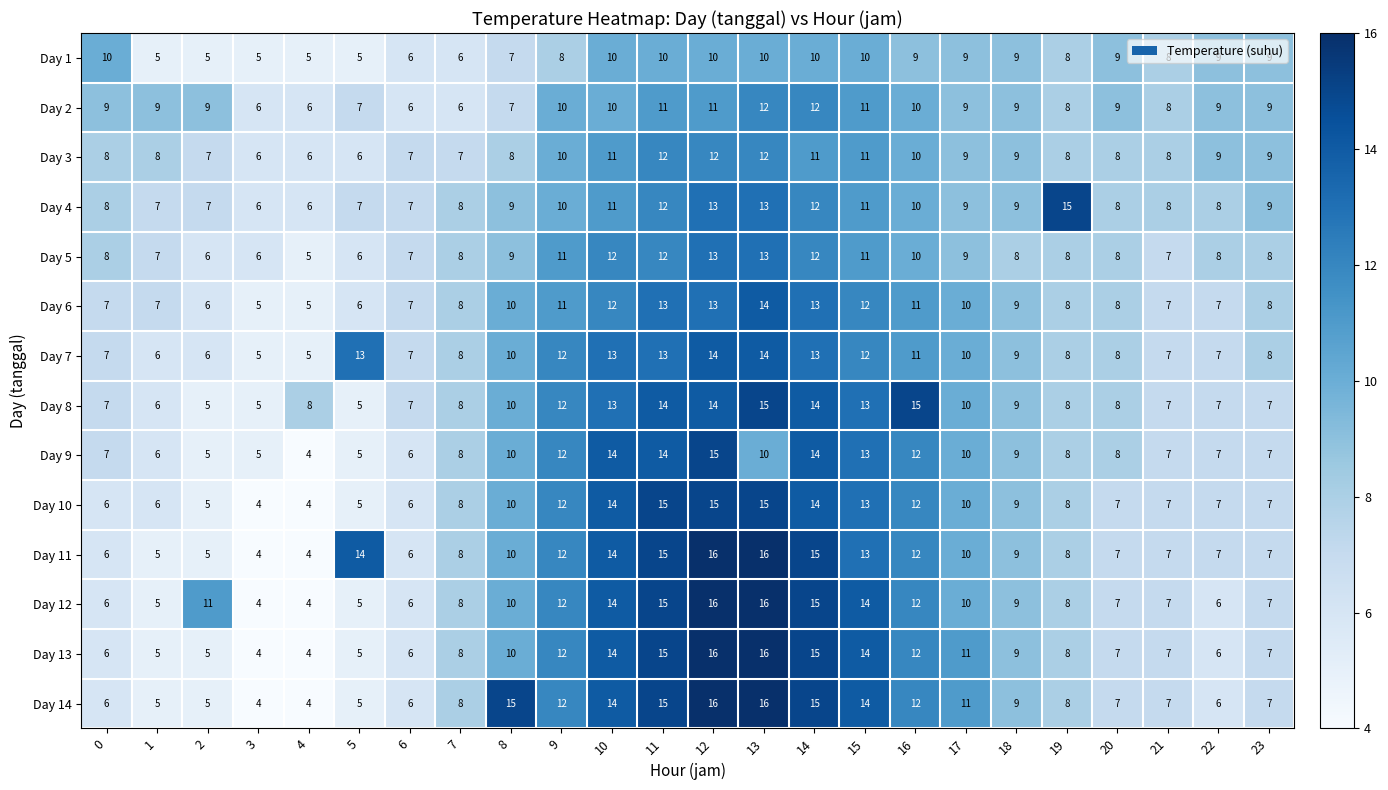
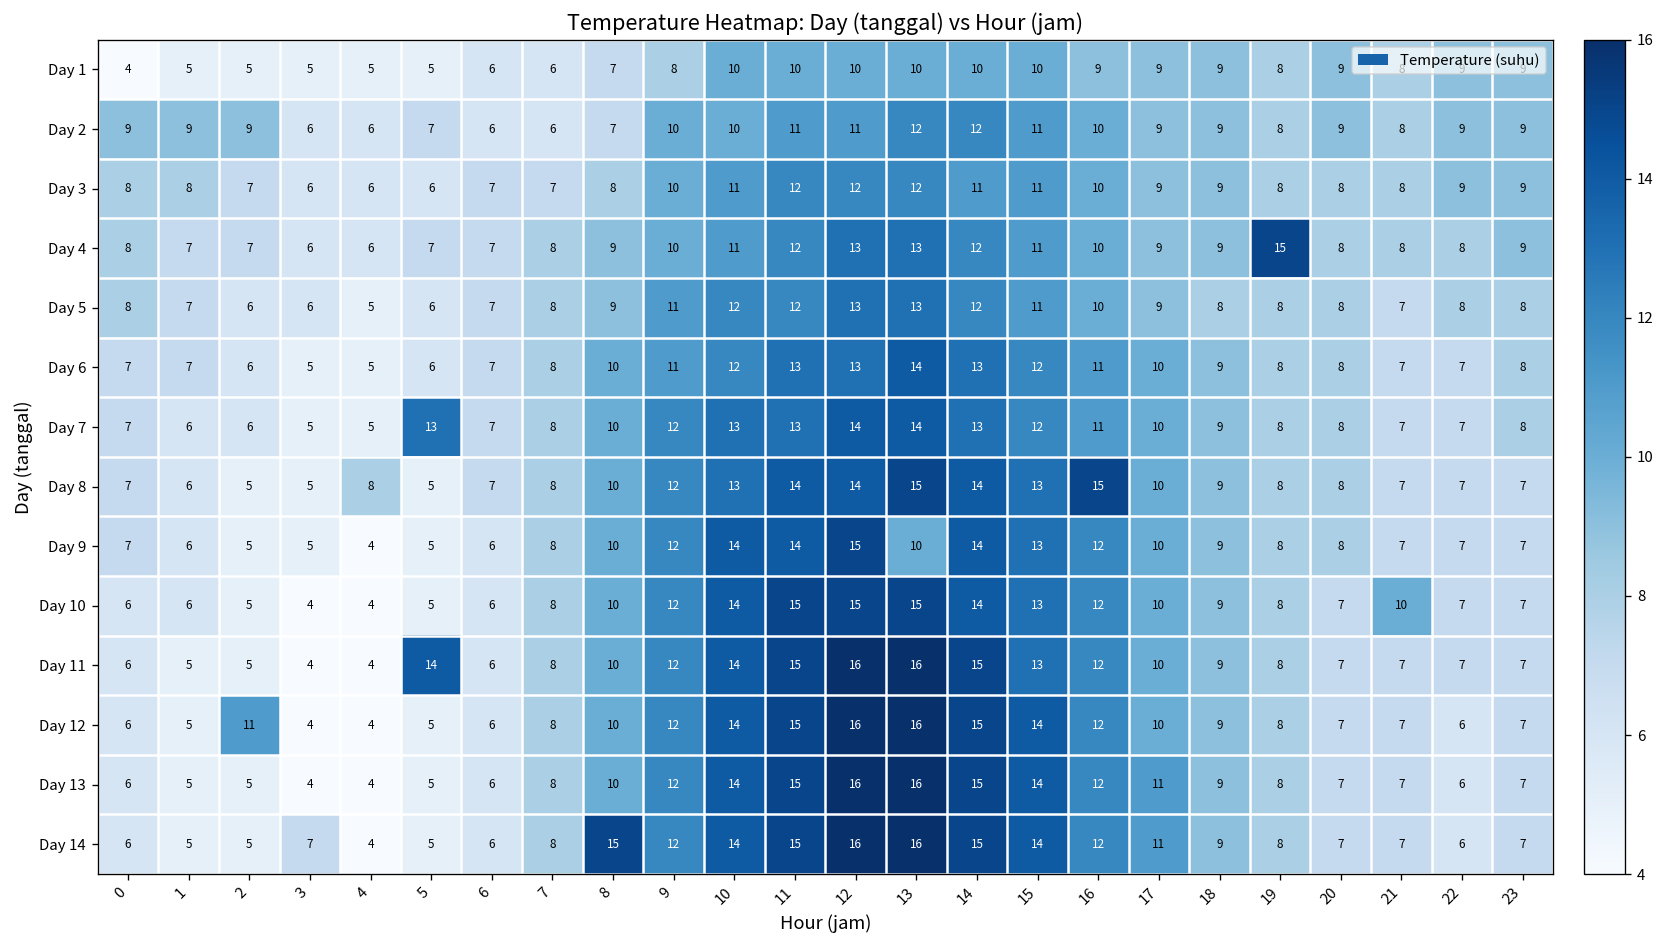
  {
    "Day 1": {
-     "0": 10,
+     "0": 4,
      "1": 5,
      "2": 5,
      "3": 5,
      "4": 5,
      "5": 5,
      "6": 6,
      "7": 6,
      "8": 7,
      "9": 8,
      "10": 10,
      "11": 10,
      "12": 10,
      "13": 10,
      "14": 10,
      "15": 10,
      "16": 9,
      "17": 9,
      "18": 9,
      "19": 8,
      "20": 9
    },
    "Day 10": {
      "0": 6,
      "1": 6,
      "2": 5,
      "3": 4,
      "4": 4,
      "5": 5,
      "6": 6,
      "7": 8,
      "8": 10,
      "9": 12,
      "10": 14,
      "11": 15,
      "12": 15,
      "13": 15,
      "14": 14,
      "15": 13,
      "16": 12,
      "17": 10,
      "18": 9,
      "19": 8,
      "20": 7,
-     "21": 7,
+     "21": 10,
      "22": 7,
      "23": 7
    },
    "Day 14": {
      "0": 6,
      "1": 5,
      "2": 5,
-     "3": 4,
+     "3": 7,
      "4": 4,
      "5": 5,
      "6": 6,
      "7": 8,
      "8": 15,
      "9": 12,
      "10": 14,
      "11": 15,
      "12": 16,
      "13": 16,
      "14": 15,
      "15": 14,
      "16": 12,
      "17": 11,
      "18": 9,
      "19": 8,
      "20": 7,
      "21": 7,
      "22": 6,
      "23": 7
    }
  }
